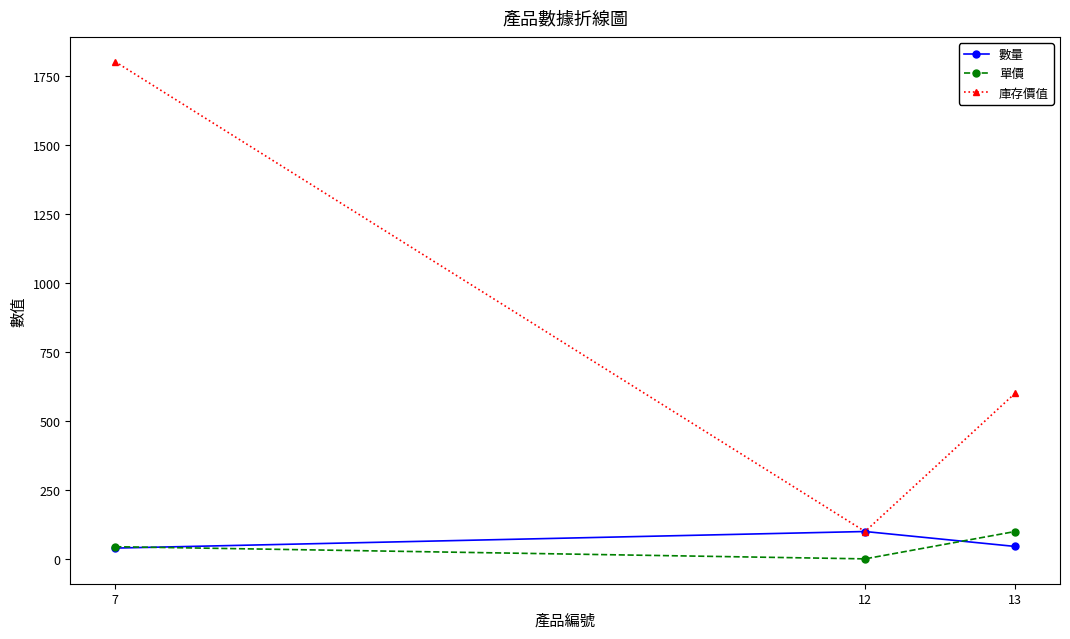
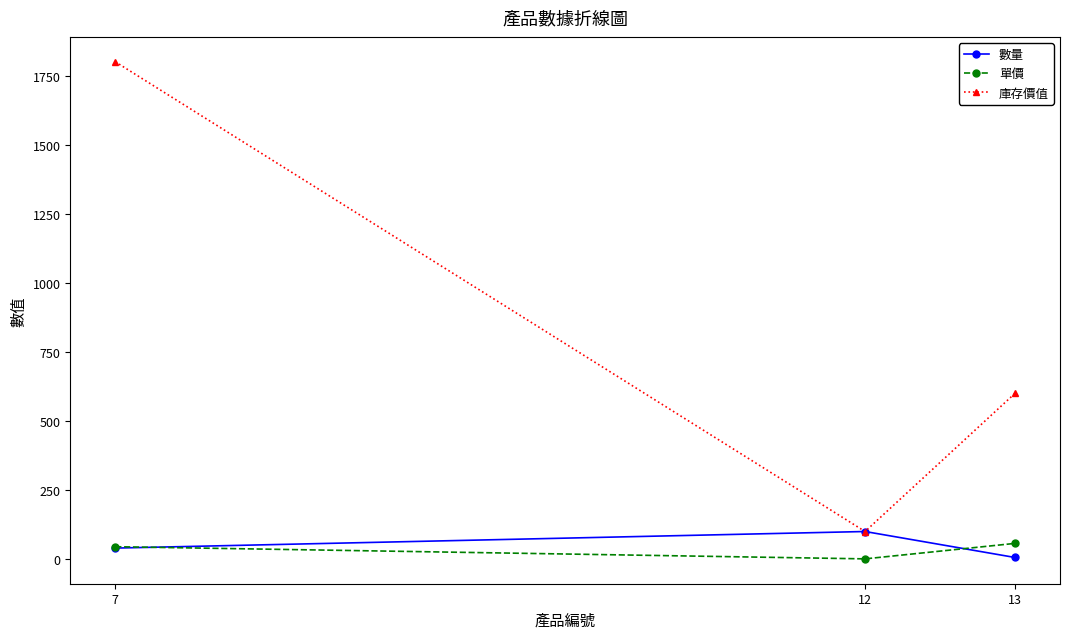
  {
    "數量": {
-     "13": 50
+     "13": 10
    },
    "單價": {
      "12": 0,
-     "13": 100
+     "13": 60
    },
    "庫存價值": {
      "7": 1800,
      "13": 600
    }
  }
